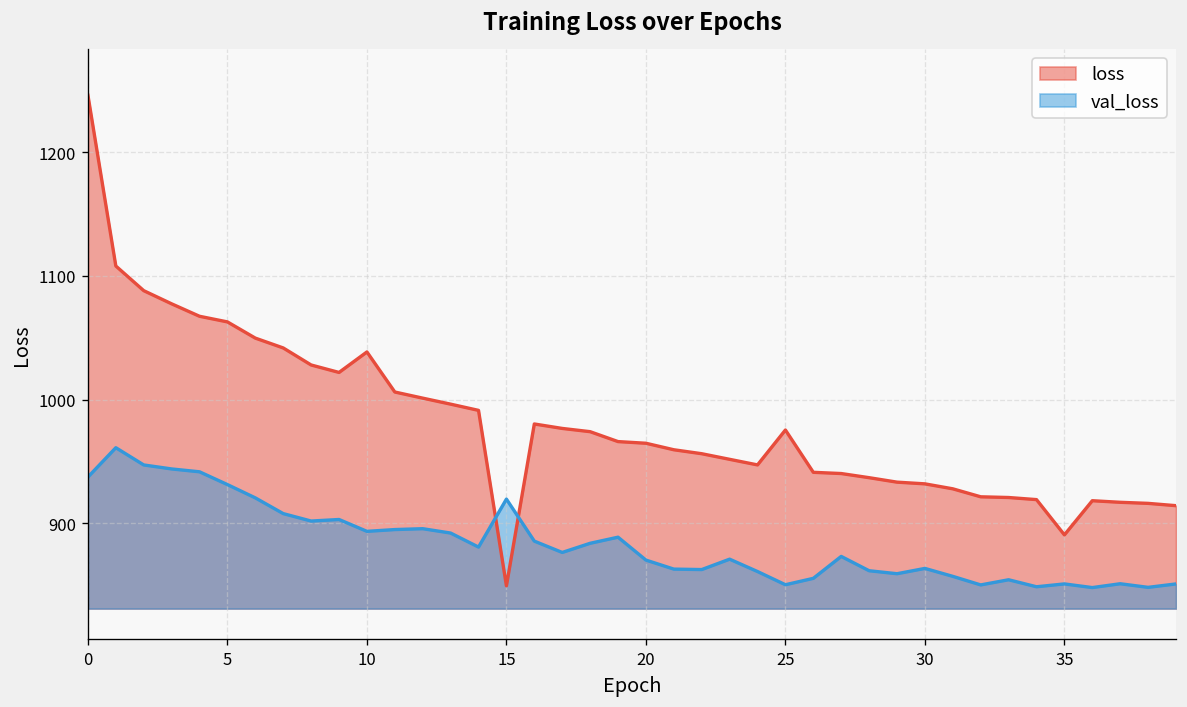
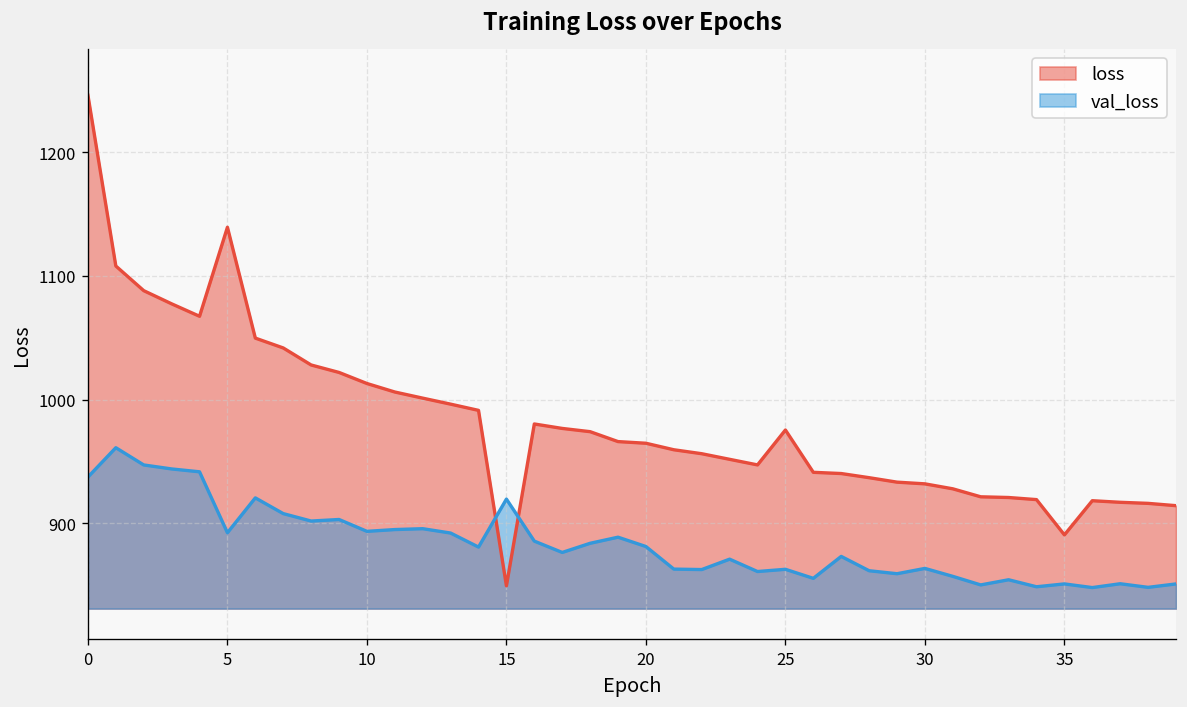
  {
    "loss": {
      "0": 1246,
-     "5": 1063,
-     "10": 1039,
+     "5": 1139,
+     "10": 1013,
      "15": 850,
      "20": 965,
      "25": 976,
      "30": 932,
      "35": 891
    },
    "val_loss": {
      "0": 938,
-     "5": 931,
+     "5": 893,
      "10": 894,
      "15": 920,
-     "20": 870,
-     "25": 851,
+     "20": 881,
+     "25": 863,
      "30": 864,
      "35": 851
    }
  }
